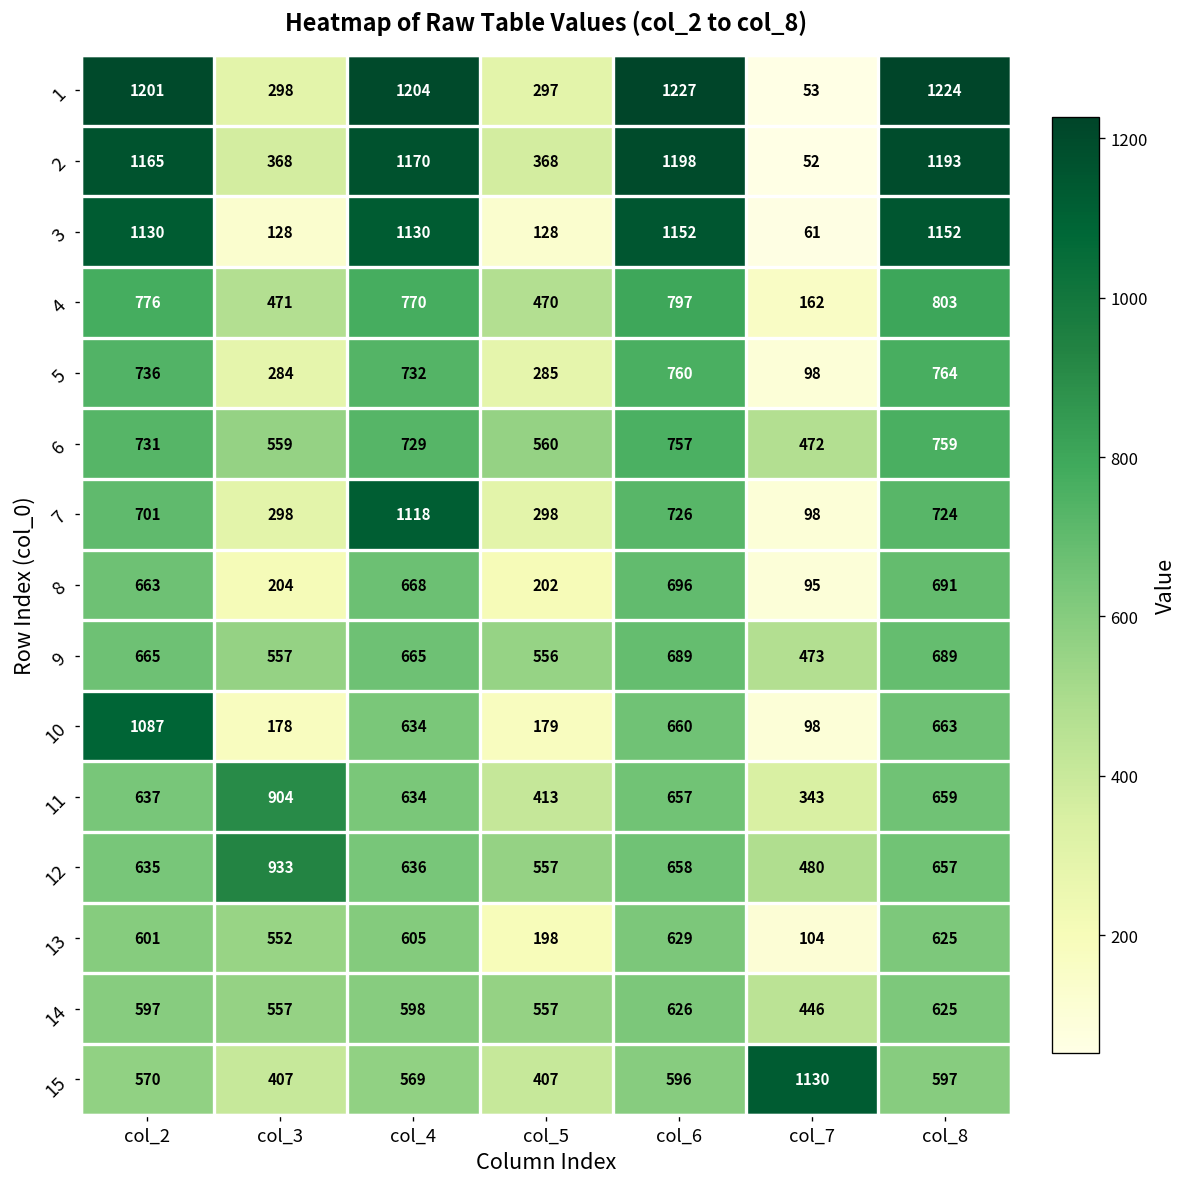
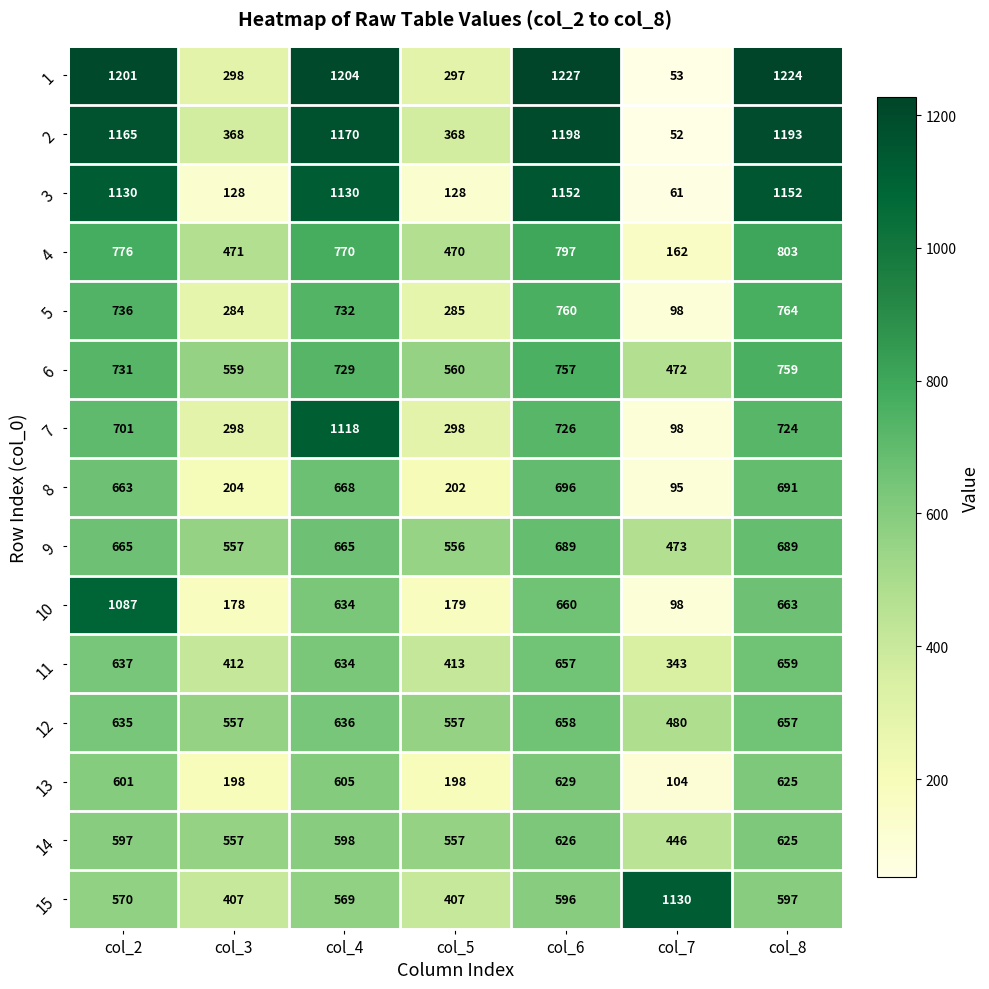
  {
    "1": {
      "col_2": 1201,
      "col_3": 298,
      "col_4": 1204,
      "col_5": 297,
      "col_6": 1227,
      "col_7": 53,
      "col_8": 1224
    },
    "2": {
      "col_2": 1165,
      "col_3": 368,
      "col_4": 1170,
      "col_5": 368,
      "col_6": 1198,
      "col_7": 52,
      "col_8": 1193
    },
    "3": {
      "col_2": 1130,
      "col_3": 128,
      "col_4": 1130,
      "col_5": 128,
      "col_6": 1152,
      "col_7": 61,
      "col_8": 1152
    },
    "4": {
      "col_2": 776,
      "col_3": 471,
      "col_4": 770,
      "col_5": 470,
      "col_6": 797,
      "col_7": 162,
      "col_8": 803
    },
    "5": {
      "col_2": 736,
      "col_3": 284,
      "col_4": 732,
      "col_5": 285,
      "col_6": 760,
      "col_7": 98,
      "col_8": 764
    },
    "6": {
      "col_2": 731,
      "col_3": 559,
      "col_4": 729,
      "col_5": 560,
      "col_6": 757,
      "col_7": 472,
      "col_8": 759
    },
    "7": {
      "col_2": 701,
      "col_3": 298,
      "col_4": 1118,
      "col_5": 298,
      "col_6": 726,
      "col_7": 98,
      "col_8": 724
    },
    "8": {
      "col_2": 663,
      "col_3": 204,
      "col_4": 668,
      "col_5": 202,
      "col_6": 696,
      "col_7": 95,
      "col_8": 691
    },
    "9": {
      "col_2": 665,
      "col_3": 557,
      "col_4": 665,
      "col_5": 556,
      "col_6": 689,
      "col_7": 473,
      "col_8": 689
    },
    "10": {
      "col_2": 1087,
      "col_3": 178,
      "col_4": 634,
      "col_5": 179,
      "col_6": 660,
      "col_7": 98,
      "col_8": 663
    },
    "11": {
      "col_2": 637,
-     "col_3": 904,
+     "col_3": 412,
      "col_4": 634,
      "col_5": 413,
      "col_6": 657,
      "col_7": 343,
      "col_8": 659
    },
    "12": {
      "col_2": 635,
-     "col_3": 933,
+     "col_3": 557,
      "col_4": 636,
      "col_5": 557,
      "col_6": 658,
      "col_7": 480,
      "col_8": 657
    },
    "13": {
      "col_2": 601,
-     "col_3": 552,
+     "col_3": 198,
      "col_4": 605,
      "col_5": 198,
      "col_6": 629,
      "col_7": 104,
      "col_8": 625
    },
    "14": {
      "col_2": 597,
      "col_3": 557,
      "col_4": 598,
      "col_5": 557,
      "col_6": 626,
      "col_7": 446,
      "col_8": 625
    },
    "15": {
      "col_2": 570,
      "col_3": 407,
      "col_4": 569,
      "col_5": 407,
      "col_6": 596,
      "col_7": 1130,
      "col_8": 597
    }
  }
